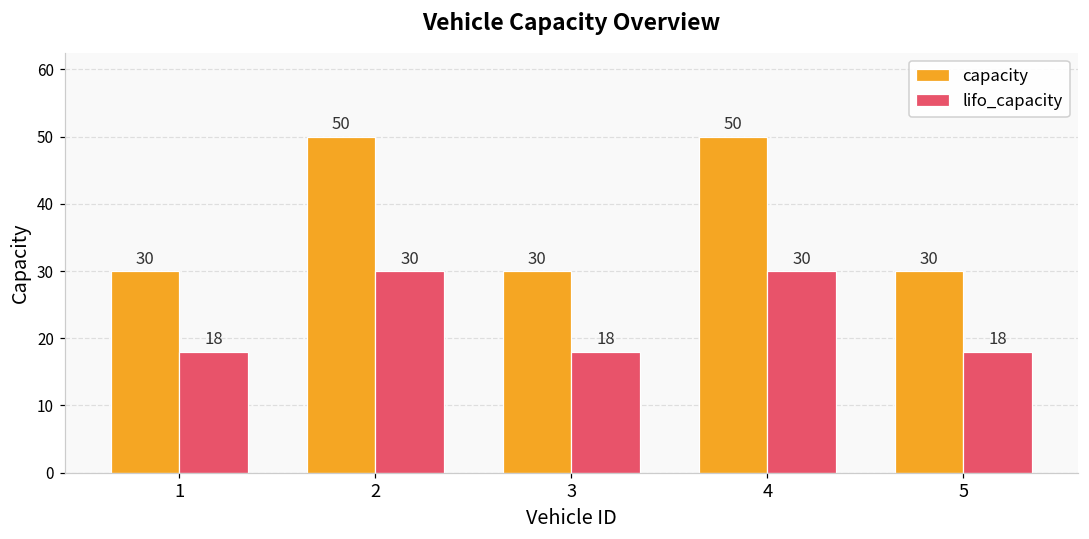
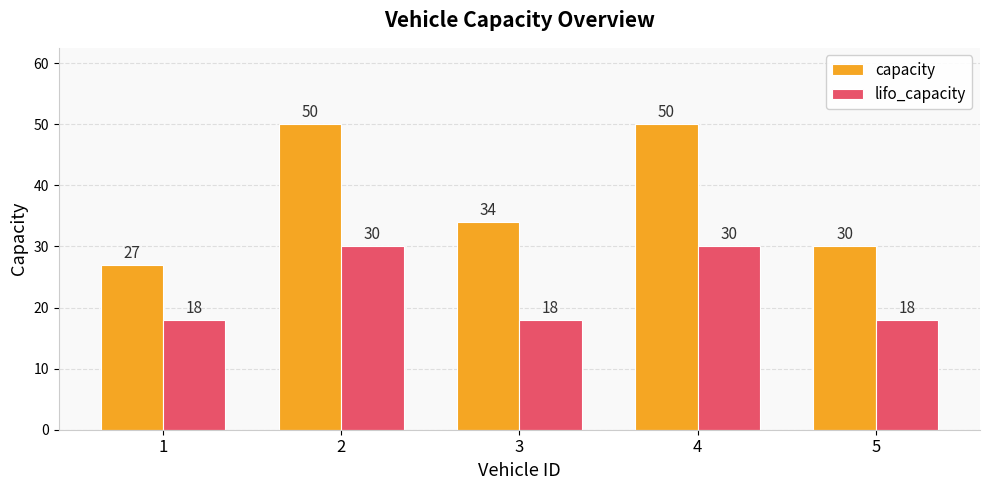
  {
    "capacity": {
-     "1": 30,
+     "1": 27,
      "2": 50,
-     "3": 30,
+     "3": 34,
      "4": 50,
      "5": 30
    },
    "lifo_capacity": {
      "1": 18,
      "2": 30,
      "3": 18,
      "4": 30,
      "5": 18
    }
  }
